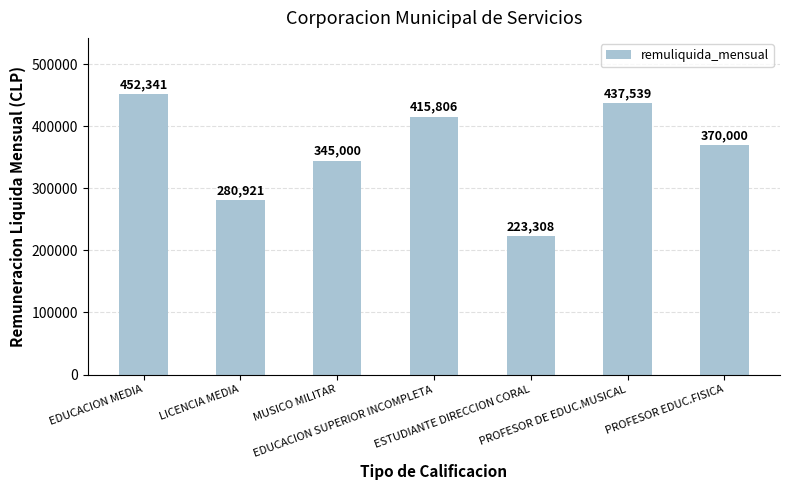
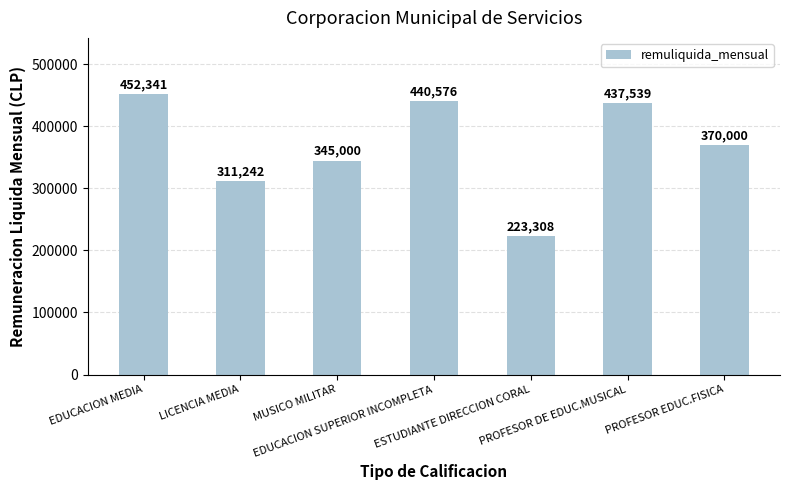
  {
    "EDUCACION MEDIA": "452,341",
-   "LICENCIA MEDIA": "280,921",
+   "LICENCIA MEDIA": "311,242",
    "MUSICO MILITAR": "345,000",
-   "EDUCACION SUPERIOR INCOMPLETA": "415,806",
+   "EDUCACION SUPERIOR INCOMPLETA": "440,576",
    "ESTUDIANTE DIRECCION CORAL": "223,308",
    "PROFESOR DE EDUC.MUSICAL": "437,539",
    "PROFESOR EDUC.FISICA": "370,000"
  }
